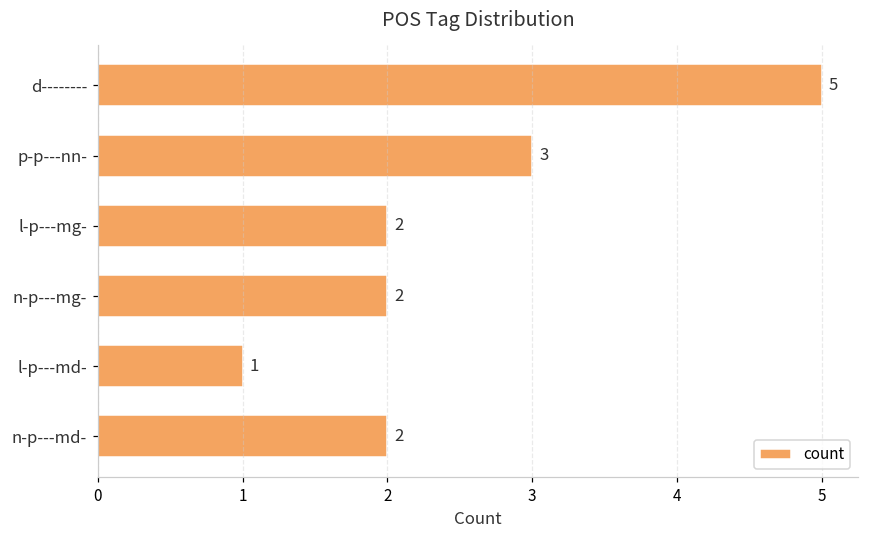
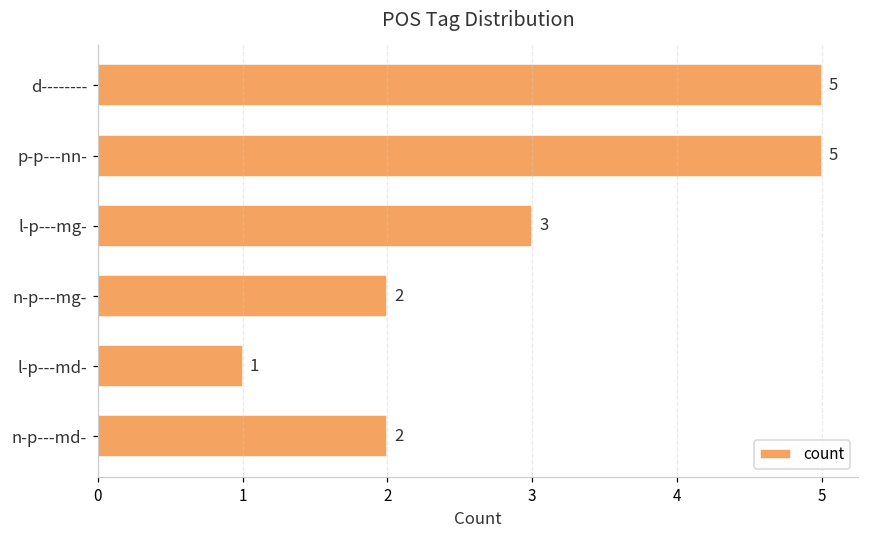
  {
    "d--------": 5,
-   "p-p---nn-": 3,
-   "l-p---mg-": 2,
+   "p-p---nn-": 5,
+   "l-p---mg-": 3,
    "n-p---mg-": 2,
    "l-p---md-": 1,
    "n-p---md-": 2
  }
